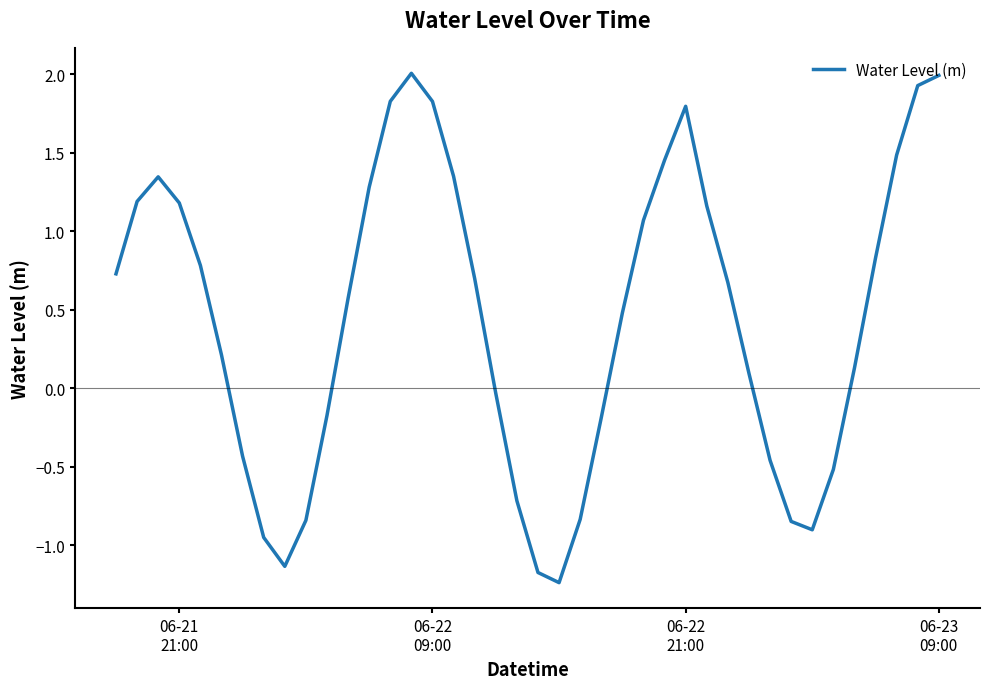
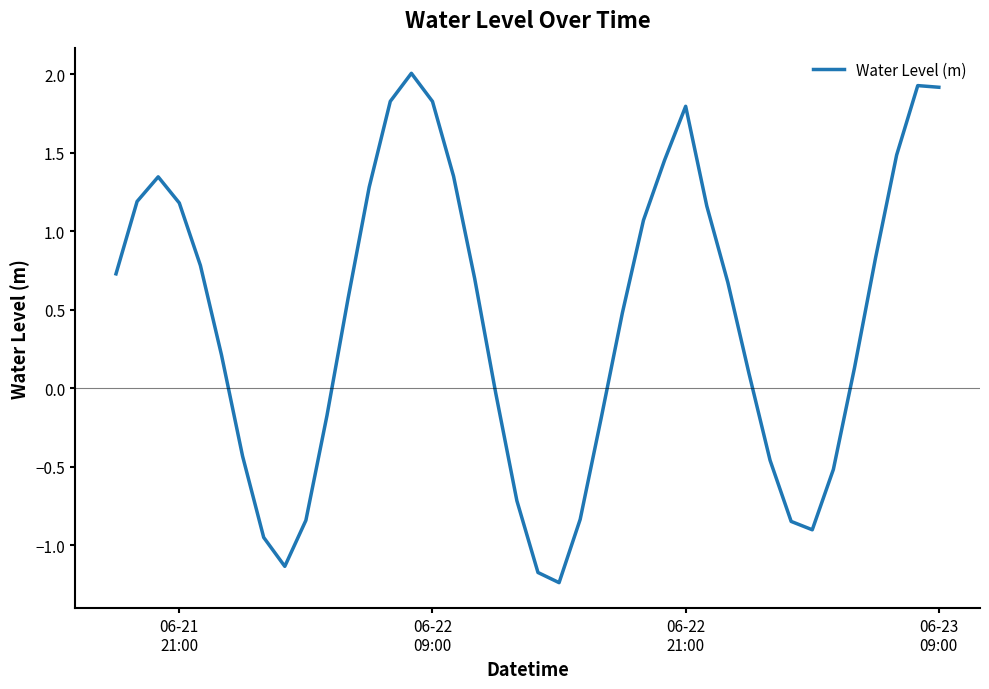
  {
    "06-21 21:00": 1.18,
    "06-22 09:00": 1.83,
    "06-22 21:00": 1.80,
-   "06-23 09:00": 1.99
+   "06-23 09:00": 1.92
  }
